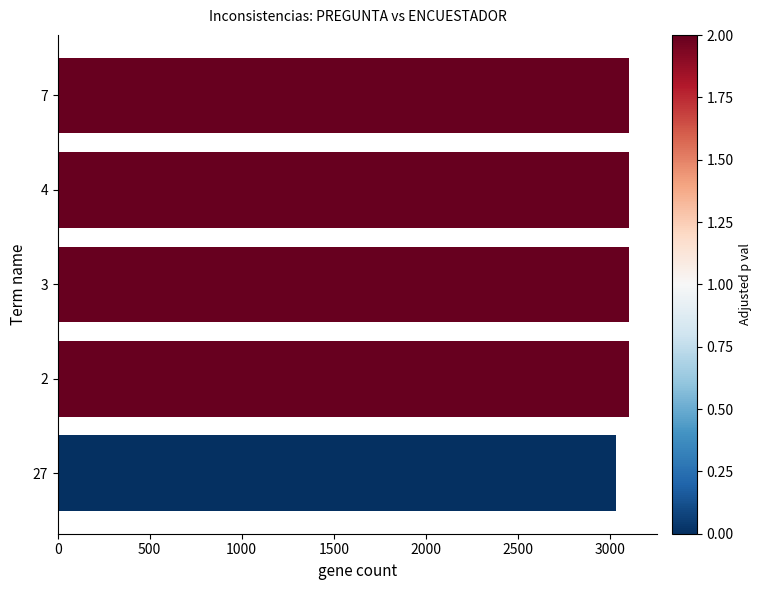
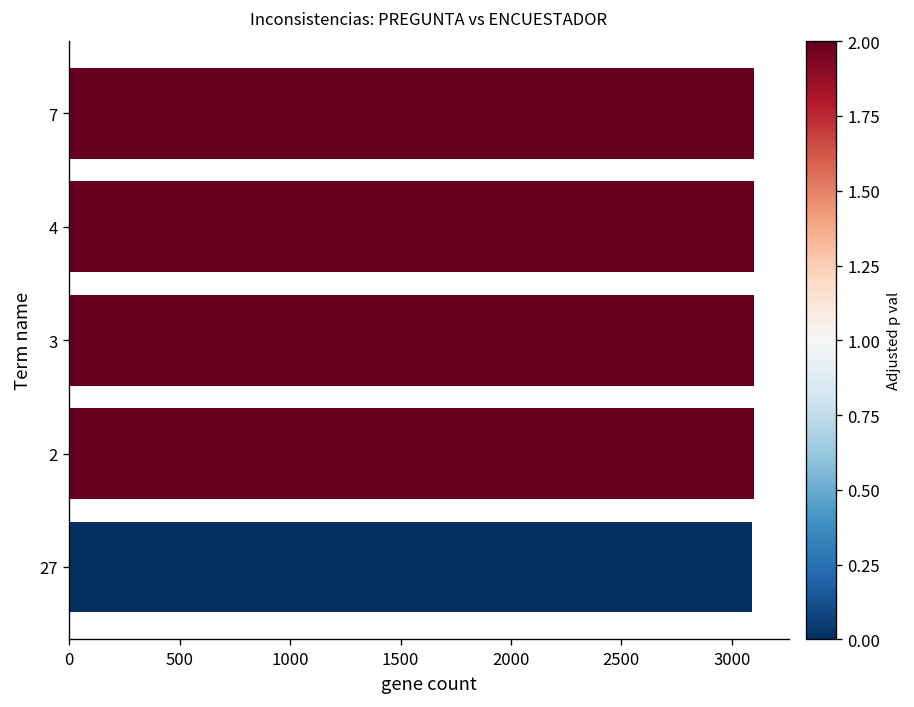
  {
    "7": 3100,
    "4": 3100,
    "3": 3100,
    "2": 3100,
-   "27": 3030
+   "27": 3090
  }
